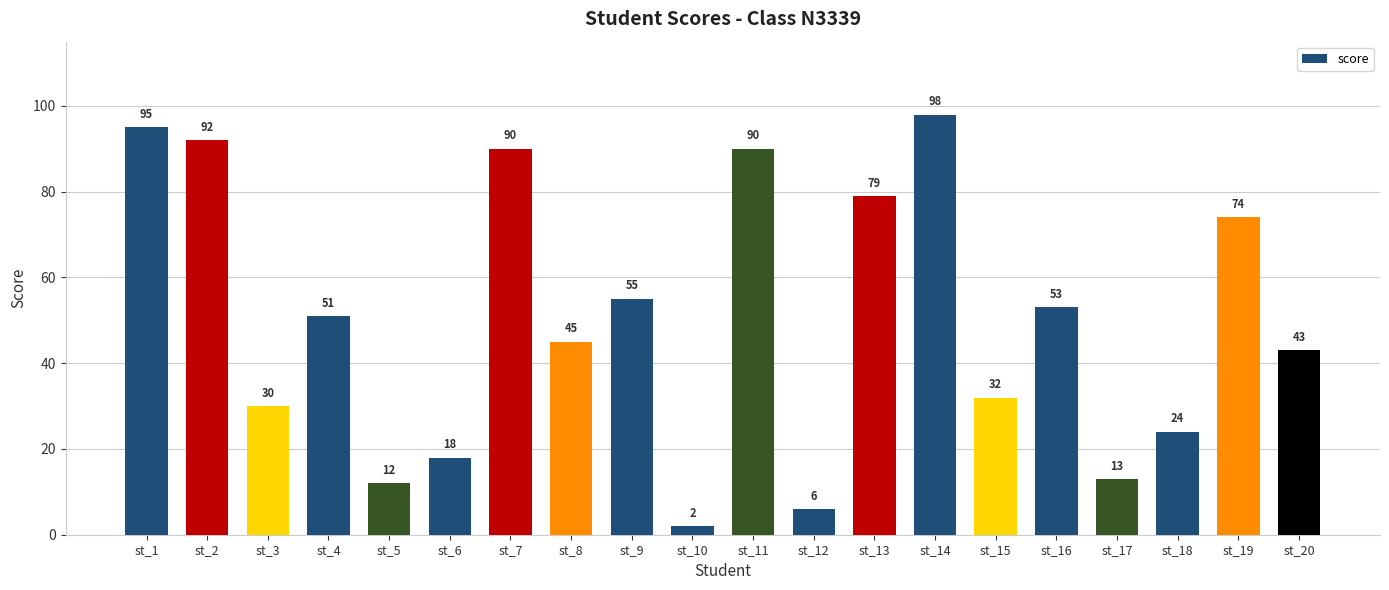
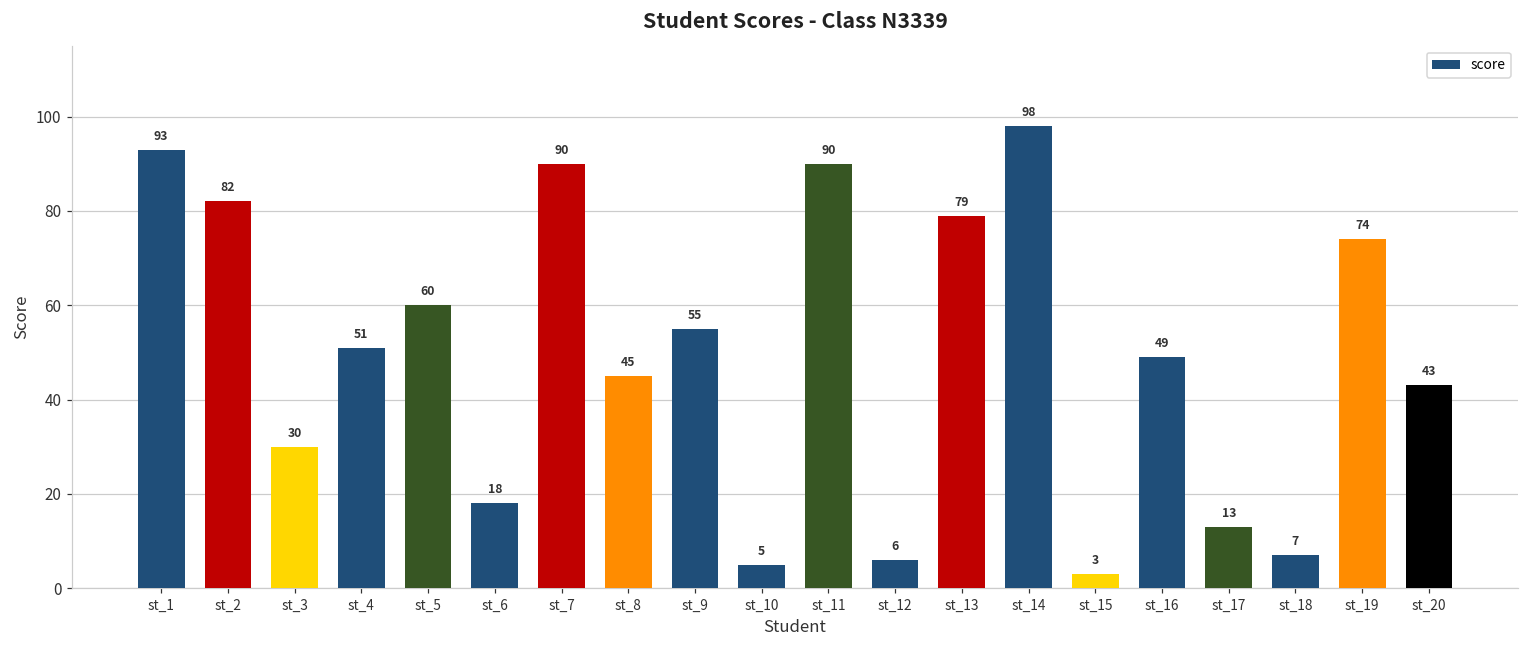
  {
-   "st_1": 95,
-   "st_2": 92,
+   "st_1": 93,
+   "st_2": 82,
    "st_3": 30,
    "st_4": 51,
-   "st_5": 12,
+   "st_5": 60,
    "st_6": 18,
    "st_7": 90,
    "st_8": 45,
    "st_9": 55,
-   "st_10": 2,
+   "st_10": 5,
    "st_11": 90,
    "st_12": 6,
    "st_13": 79,
    "st_14": 98,
-   "st_15": 32,
-   "st_16": 53,
+   "st_15": 3,
+   "st_16": 49,
    "st_17": 13,
-   "st_18": 24,
+   "st_18": 7,
    "st_19": 74,
    "st_20": 43
  }
